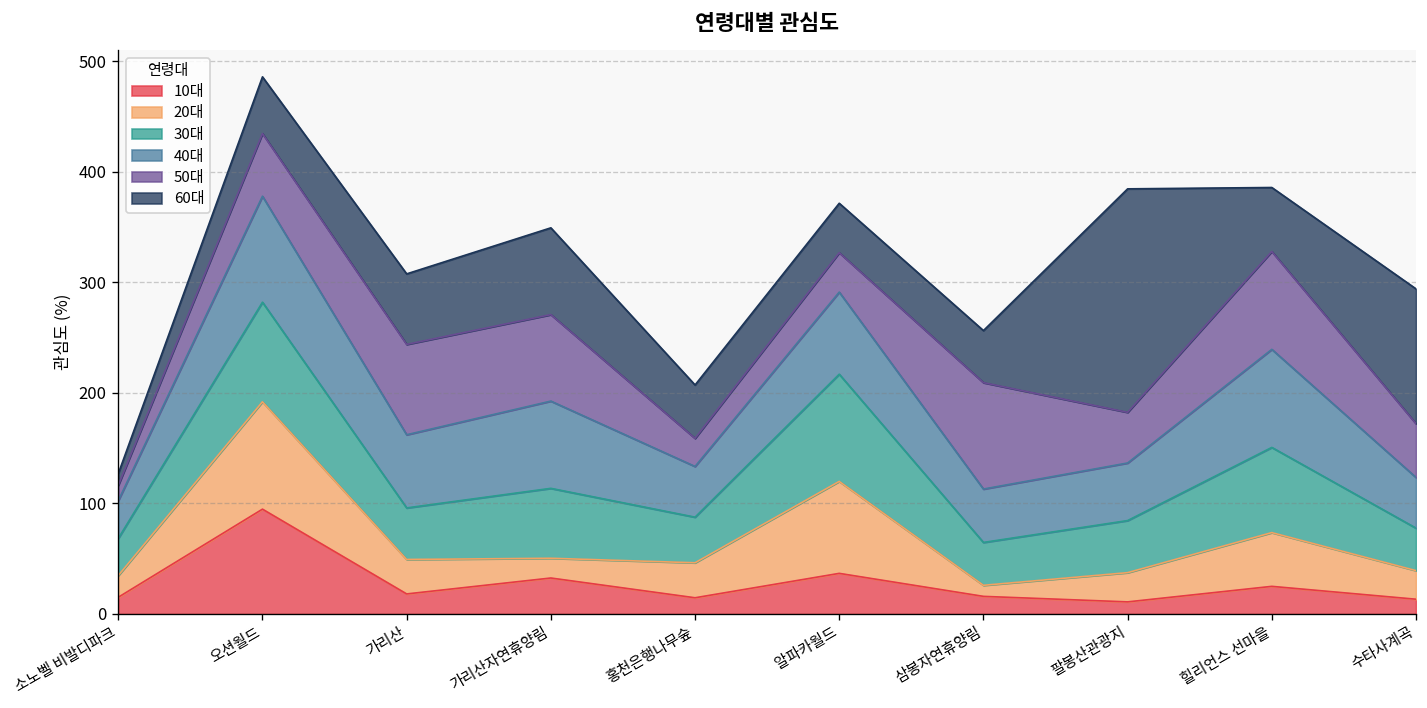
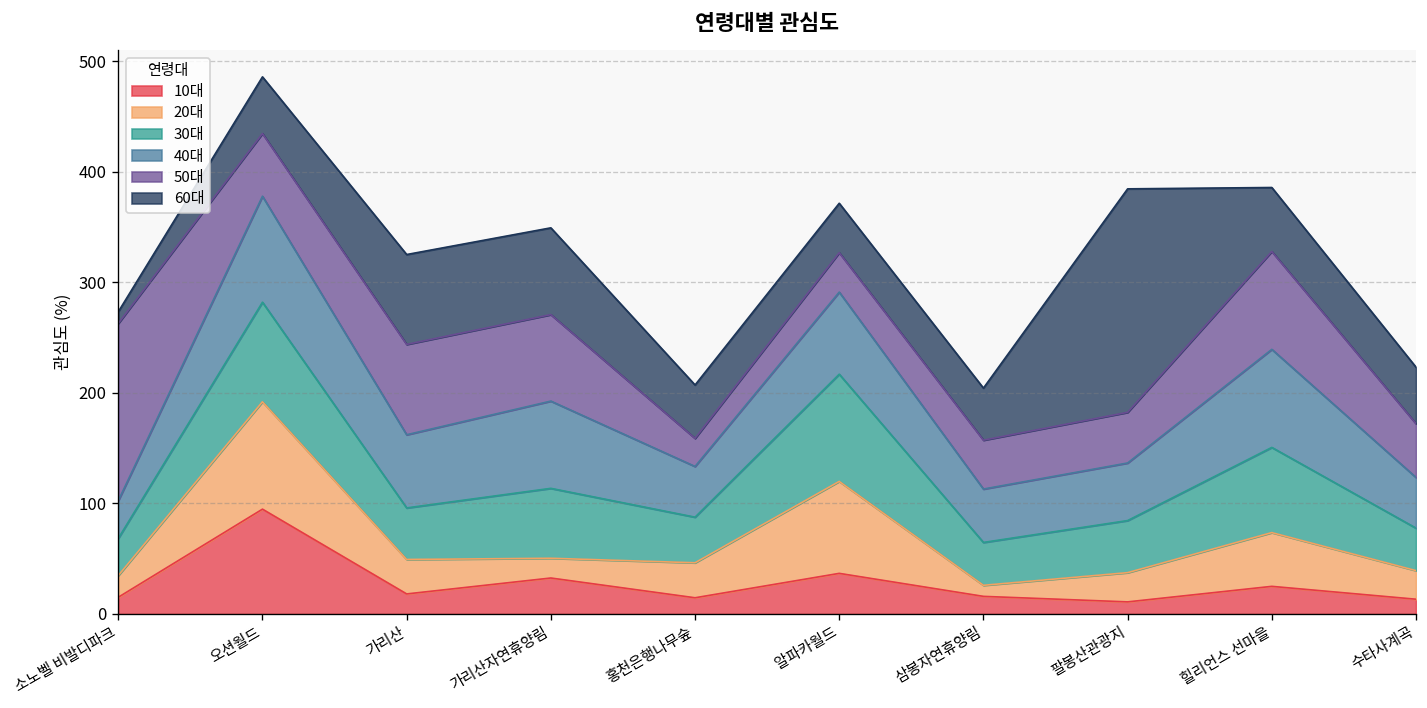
  {
    "10대": {
      "소노벨 비발디파크": 20,
      "오션월드": 90,
      "가리산": 20,
      "가리산자연휴양림": 30,
      "홍천은행나무숲": 10,
      "알파카월드": 40,
      "삼봉자연휴양림": 20,
      "팔봉산관광지": 10,
      "힐리언스 선마을": 30,
      "수타사계곡": 10
    },
    "20대": {
      "소노벨 비발디파크": 20,
      "오션월드": 100,
      "가리산": 30,
      "가리산자연휴양림": 20,
      "홍천은행나무숲": 30,
      "알파카월드": 80,
      "삼봉자연휴양림": 10,
      "팔봉산관광지": 30,
      "힐리언스 선마을": 50,
      "수타사계곡": 30
    },
    "50대": {
-     "소노벨 비발디파크": 10,
+     "소노벨 비발디파크": 160,
      "오션월드": 60,
      "가리산": 80,
      "가리산자연휴양림": 80,
      "홍천은행나무숲": 30,
      "알파카월드": 40,
-     "삼봉자연휴양림": 100,
+     "삼봉자연휴양림": 40,
      "팔봉산관광지": 50,
      "힐리언스 선마을": 90,
      "수타사계곡": 50
    },
    "60대": {
      "소노벨 비발디파크": 10,
      "오션월드": 50,
-     "가리산": 60,
+     "가리산": 80,
      "가리산자연휴양림": 80,
      "홍천은행나무숲": 50,
      "알파카월드": 40,
      "삼봉자연휴양림": 50,
      "팔봉산관광지": 200,
      "힐리언스 선마을": 60,
-     "수타사계곡": 120
+     "수타사계곡": 50
    }
  }
